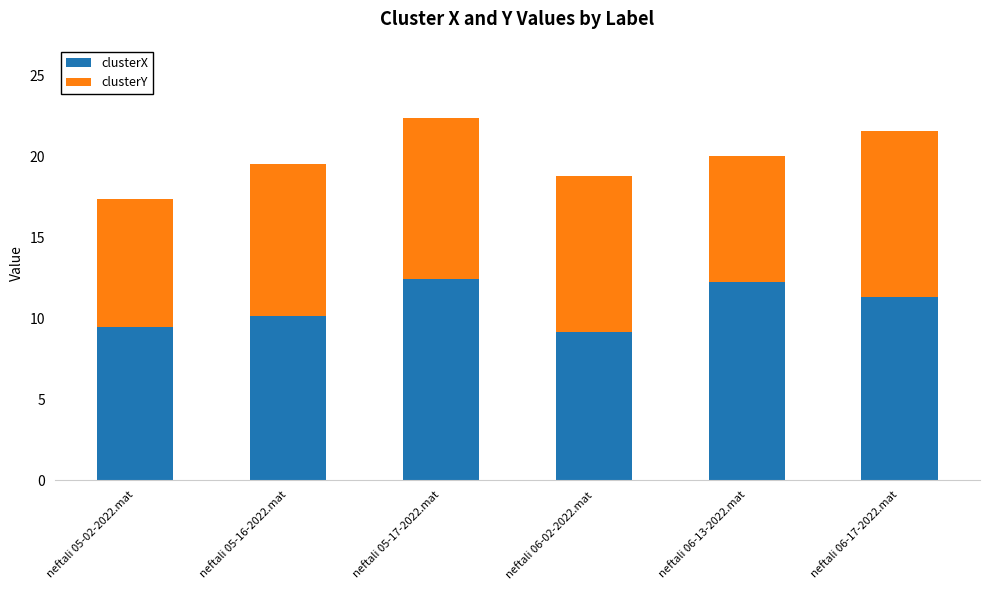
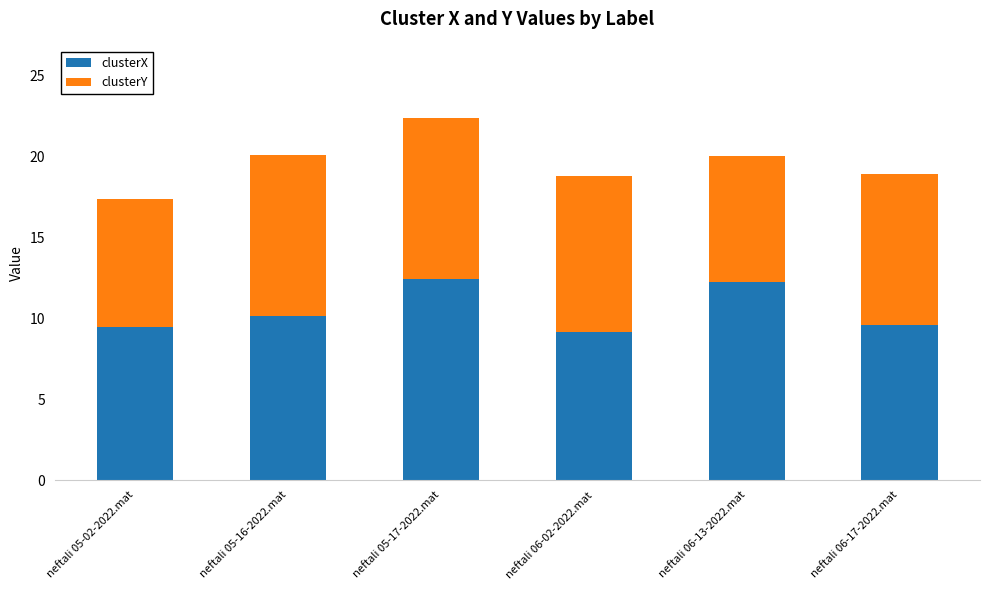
  {
    "clusterX": {
      "neftali 05-02-2022.mat": 9.4,
      "neftali 05-16-2022.mat": 10.2,
      "neftali 05-17-2022.mat": 12.4,
      "neftali 06-02-2022.mat": 9.1,
      "neftali 06-13-2022.mat": 12.3,
-     "neftali 06-17-2022.mat": 11.3
+     "neftali 06-17-2022.mat": 9.6
    },
    "clusterY": {
      "neftali 05-02-2022.mat": 7.9,
-     "neftali 05-16-2022.mat": 9.4,
+     "neftali 05-16-2022.mat": 9.9,
      "neftali 05-17-2022.mat": 9.9,
      "neftali 06-02-2022.mat": 9.6,
      "neftali 06-13-2022.mat": 7.7,
-     "neftali 06-17-2022.mat": 10.3
+     "neftali 06-17-2022.mat": 9.3
    }
  }
